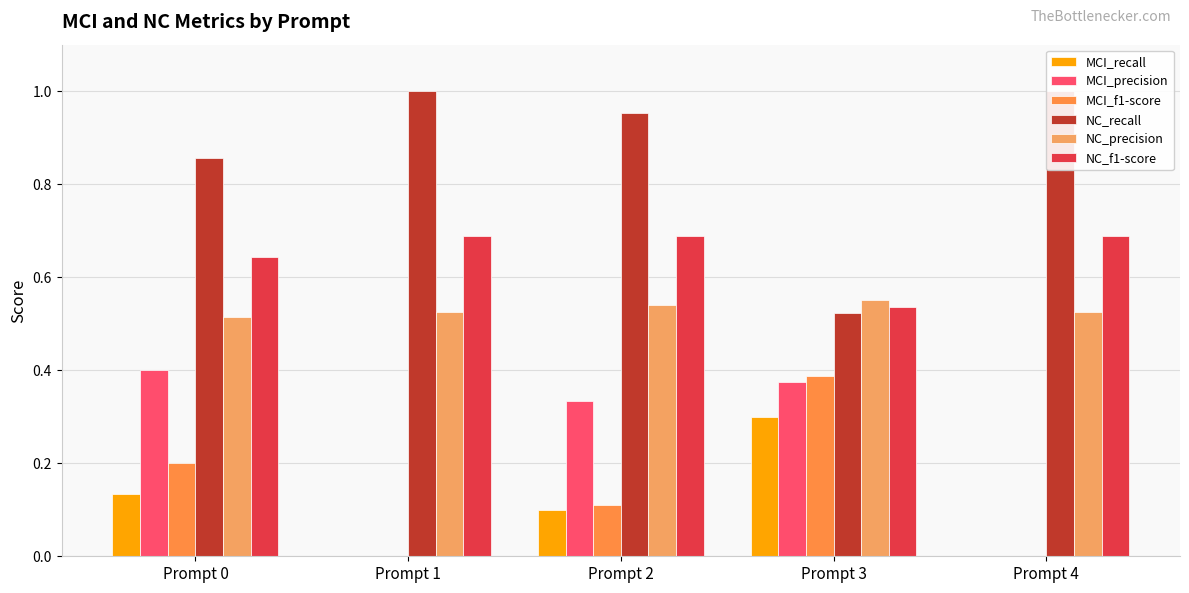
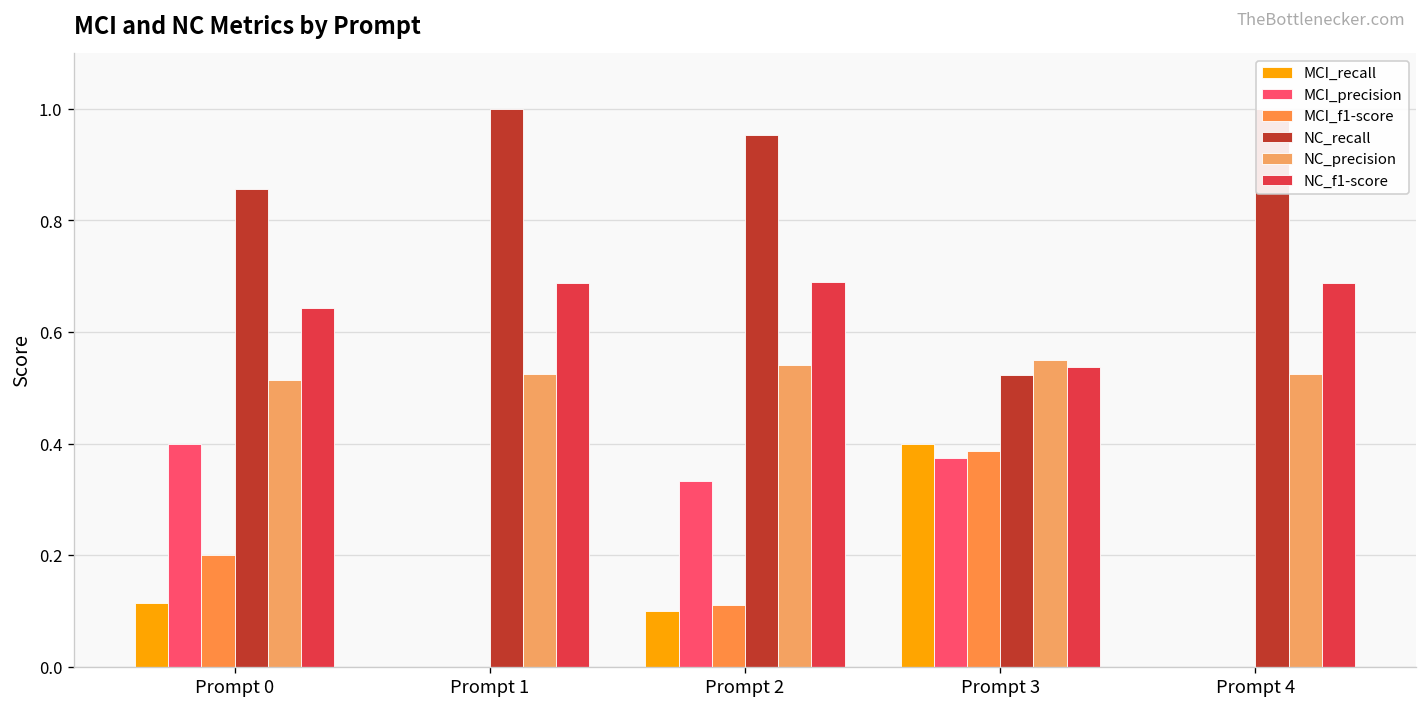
  {
    "MCI_recall": {
-     "Prompt 0": 0.13,
+     "Prompt 0": 0.11,
      "Prompt 1": 0.00,
      "Prompt 2": 0.10,
-     "Prompt 3": 0.3,
+     "Prompt 3": 0.4,
      "Prompt 4": 0.00
    }
  }
